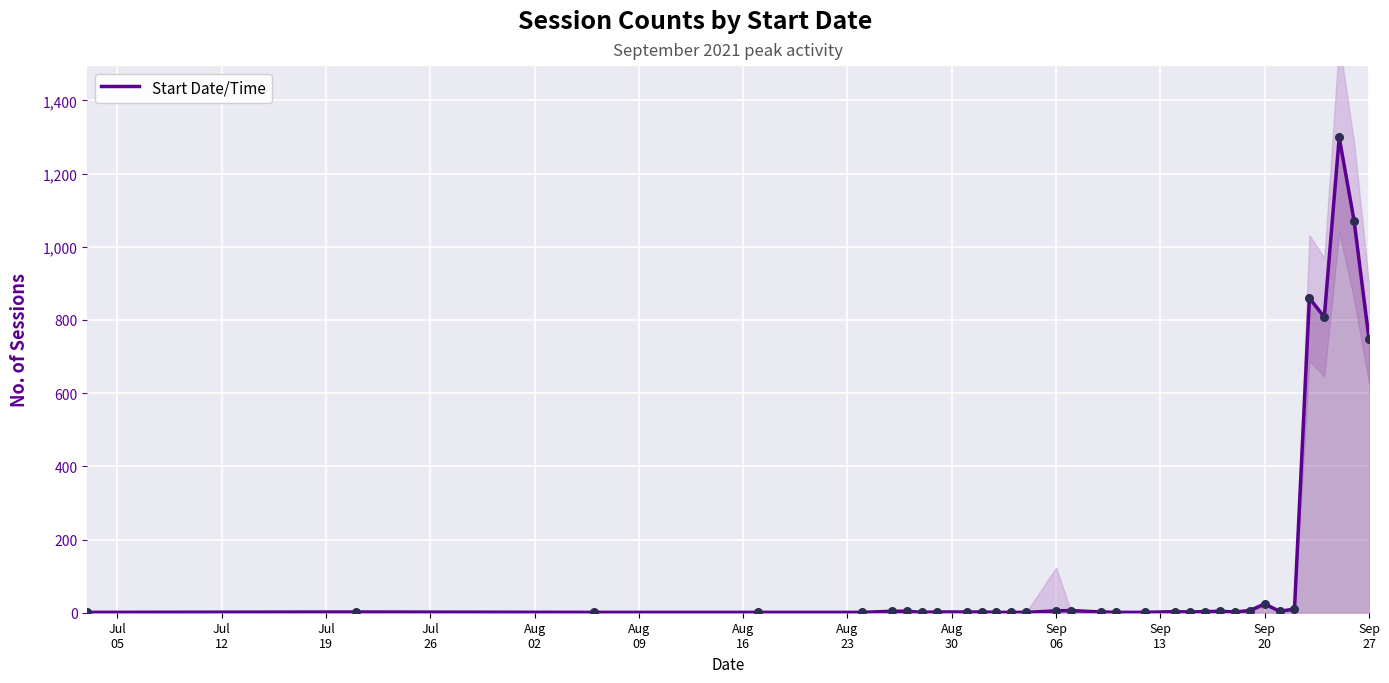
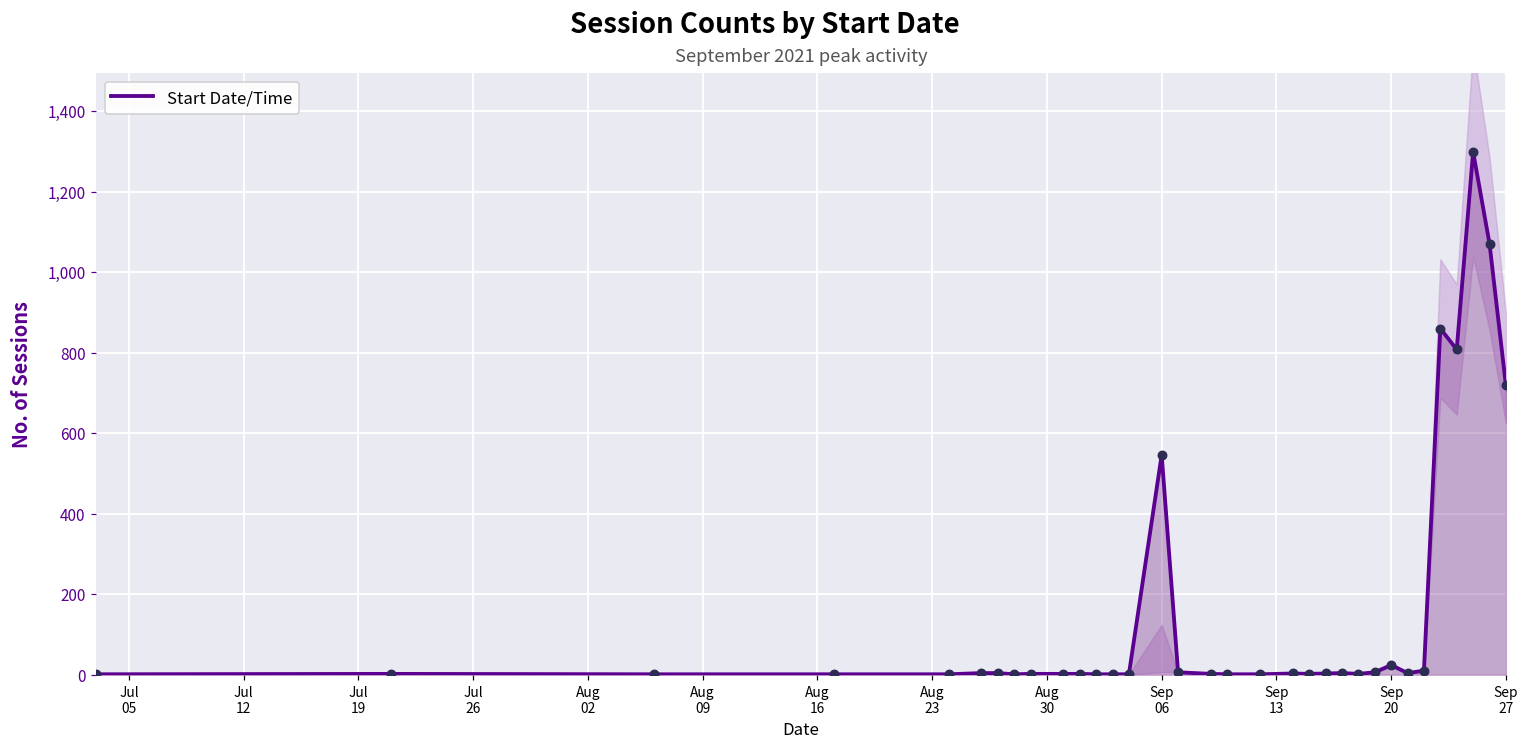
  {
    "Start Date/Time": {
-     "Sep 06": 10,
-     "Sep 27": 750
+     "Sep 06": 550,
+     "Sep 27": 720
    }
  }
